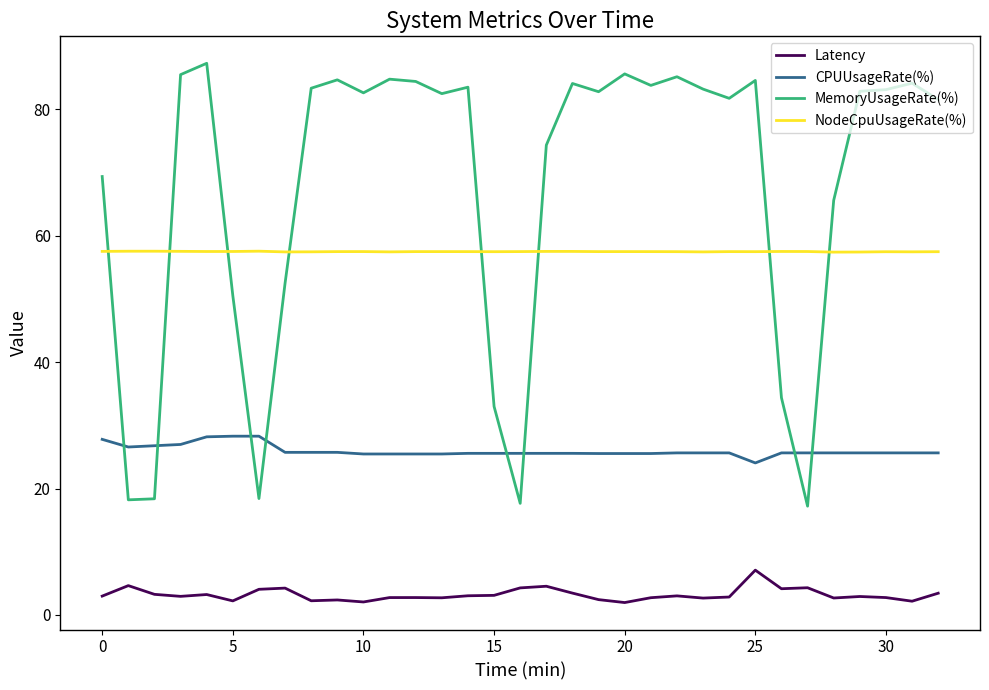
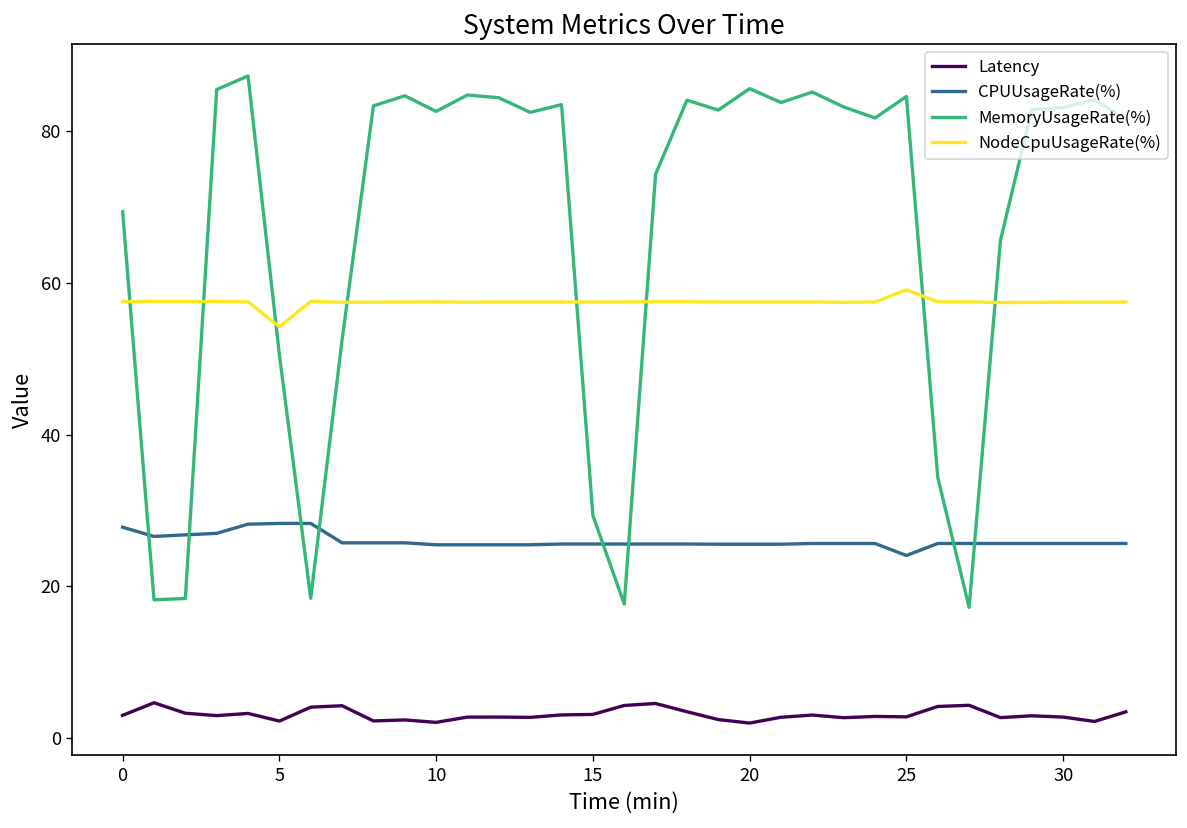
  {
    "Latency": {
      "0": 3,
      "5": 2,
      "10": 2,
      "15": 3,
      "20": 2,
-     "25": 7,
+     "25": 3,
      "30": 3
    },
    "CPUUsageRate(%)": {
      "0": 28,
      "5": 28,
      "10": 25,
      "15": 26,
      "20": 26,
      "25": 24,
      "30": 26
    },
    "MemoryUsageRate(%)": {
      "0": 69,
      "5": 51,
      "10": 83,
-     "15": 33,
+     "15": 29,
      "20": 86,
      "25": 85
    },
    "NodeCpuUsageRate(%)": {
      "0": 58,
-     "5": 58,
+     "5": 54,
      "10": 58,
      "15": 57,
      "20": 57,
-     "25": 57,
+     "25": 59,
      "30": 57
    }
  }
